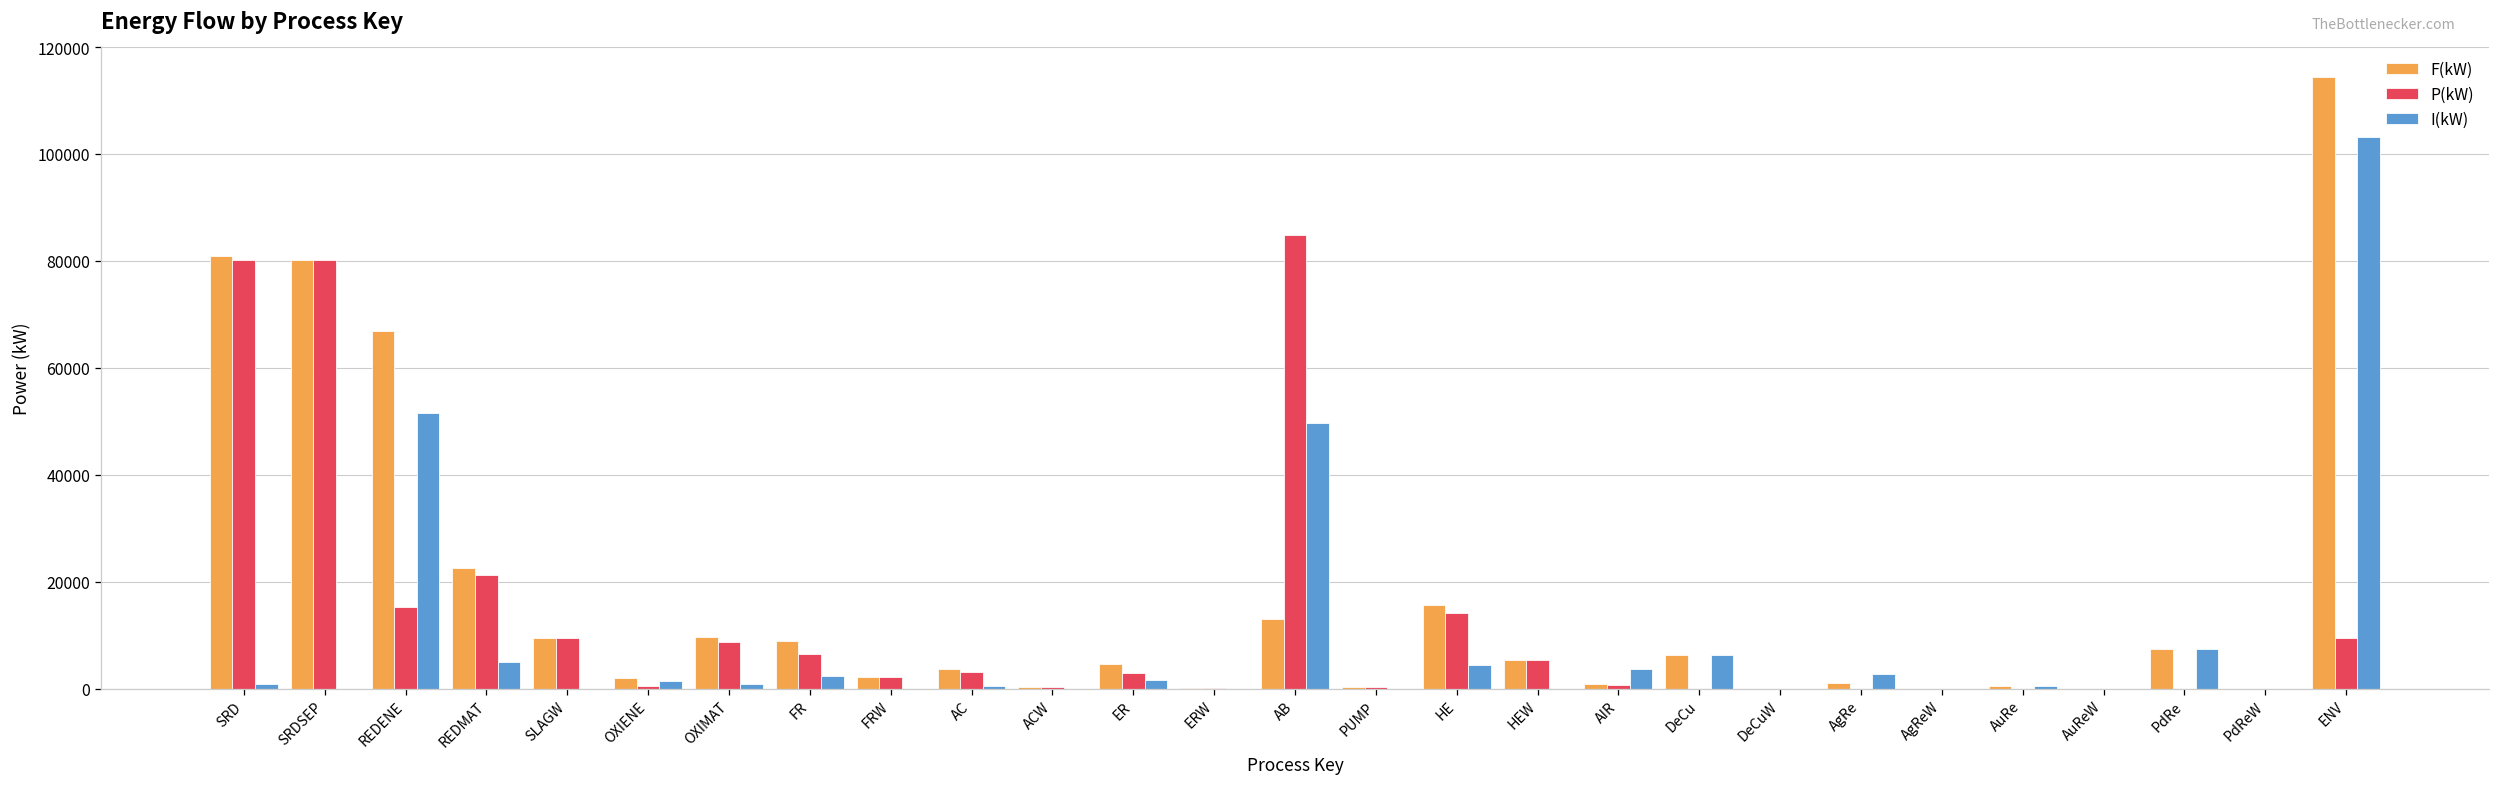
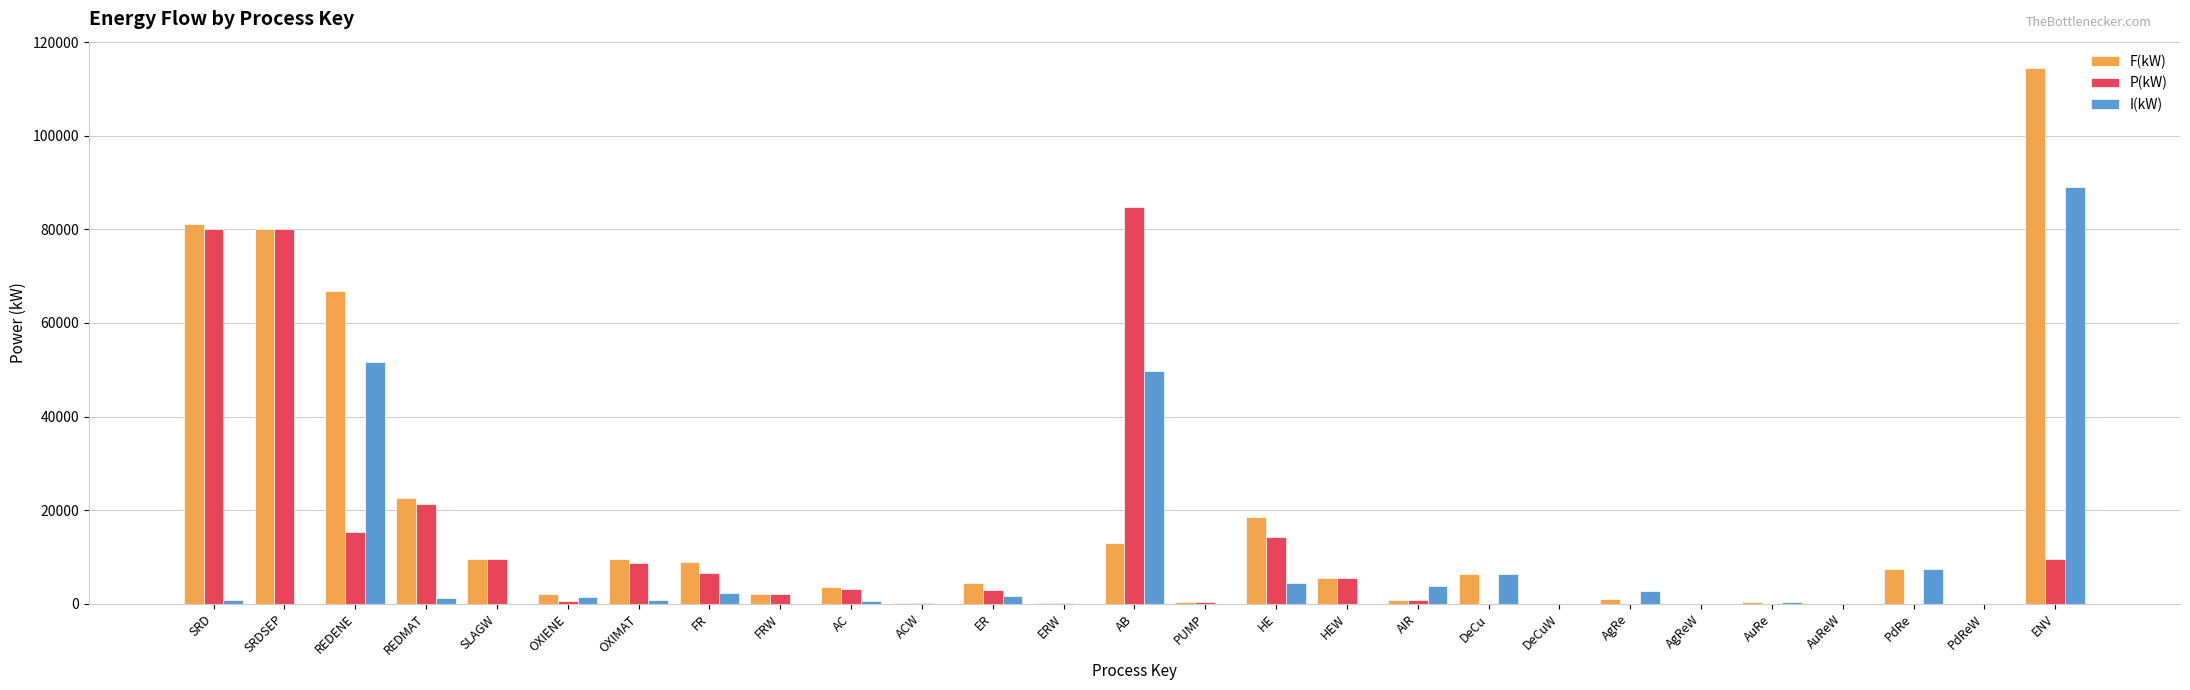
  {
    "F(kW)": {
      "SRD": 81000,
      "SRDSEP": 80000,
      "REDENE": 67000,
      "REDMAT": 23000,
      "SLAGW": 9000,
      "OXIENE": 2000,
      "OXIMAT": 10000,
      "FR": 9000,
      "FRW": 2000,
      "AC": 4000,
      "ER": 5000,
      "AB": 13000,
-     "HE": 16000,
+     "HE": 19000,
      "HEW": 5000,
      "AIR": 1000,
      "DeCu": 6000,
      "DeCuW": 0,
      "AgRe": 1000,
      "AgReW": 0,
      "AuReW": 0,
      "PdRe": 7000,
      "ENV": 114000
    },
    "P(kW)": {
      "SRD": 80000,
      "SRDSEP": 80000,
      "REDENE": 15000,
      "REDMAT": 21000,
      "SLAGW": 9000,
      "OXIENE": 1000,
      "OXIMAT": 9000,
      "FR": 6000,
      "FRW": 2000,
      "AC": 3000,
      "ER": 3000,
      "AB": 85000,
      "HE": 14000,
      "HEW": 5000,
      "AIR": 1000,
      "DeCuW": 0,
      "AgReW": 0,
      "AuReW": 0,
      "ENV": 9000
    },
    "I(kW)": {
      "SRD": 1000,
      "SRDSEP": 0,
      "REDENE": 52000,
-     "REDMAT": 5000,
+     "REDMAT": 1000,
      "SLAGW": 0,
      "OXIENE": 1000,
      "OXIMAT": 1000,
      "FR": 2000,
      "FRW": 0,
      "ACW": 0,
      "ER": 2000,
      "ERW": 0,
      "AB": 50000,
      "HE": 4000,
      "HEW": 0,
      "AIR": 4000,
      "DeCu": 6000,
      "DeCuW": 0,
      "AgRe": 3000,
      "AgReW": 0,
      "AuReW": 0,
      "PdRe": 7000,
      "PdReW": 0,
-     "ENV": 103000
+     "ENV": 89000
    }
  }
